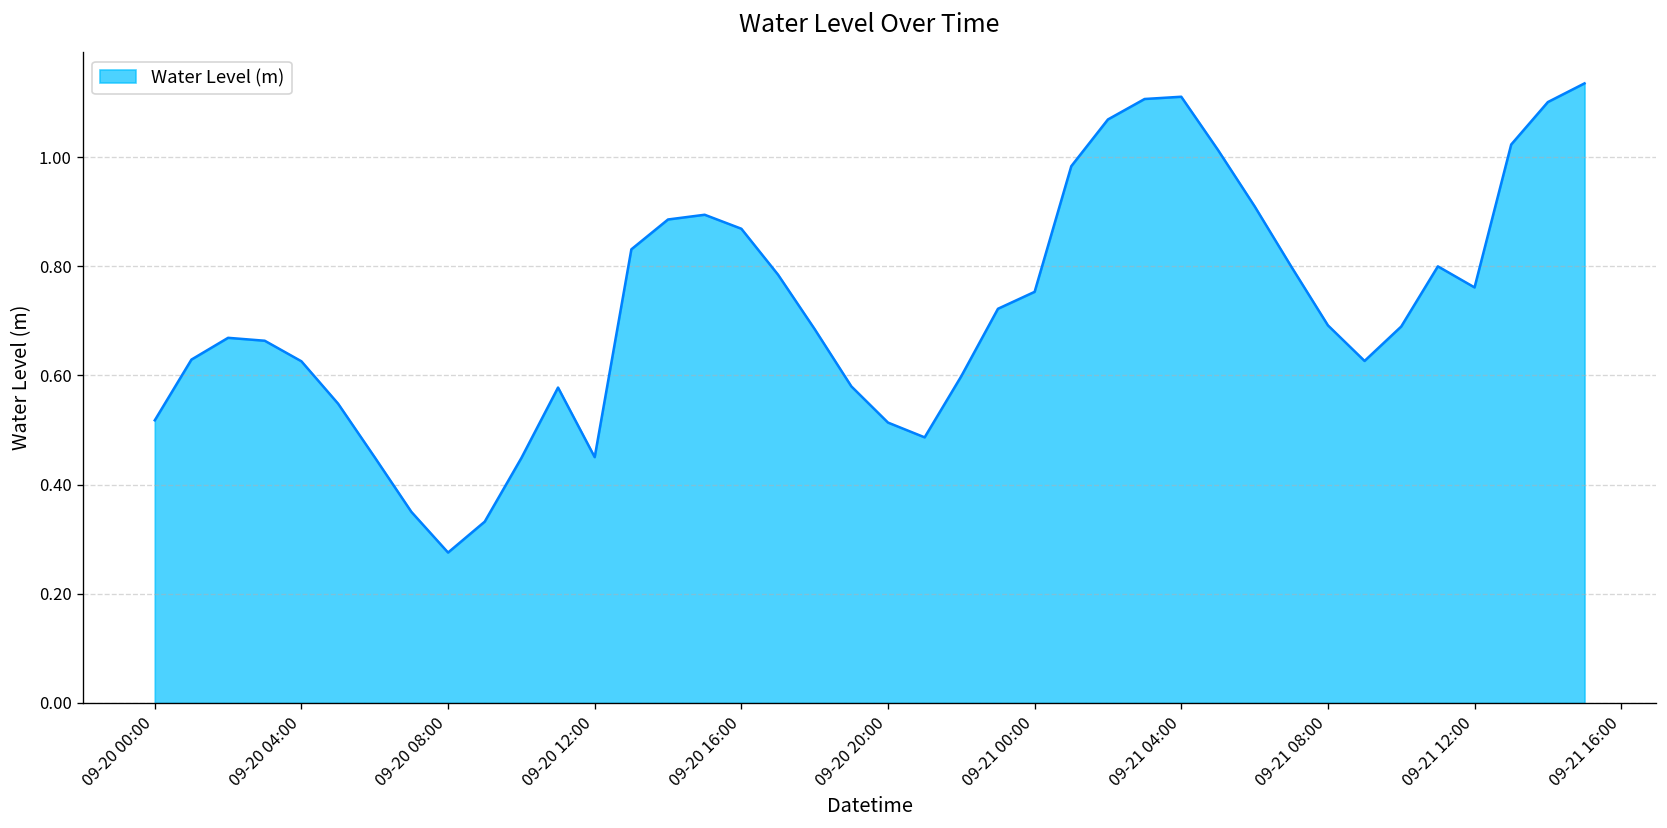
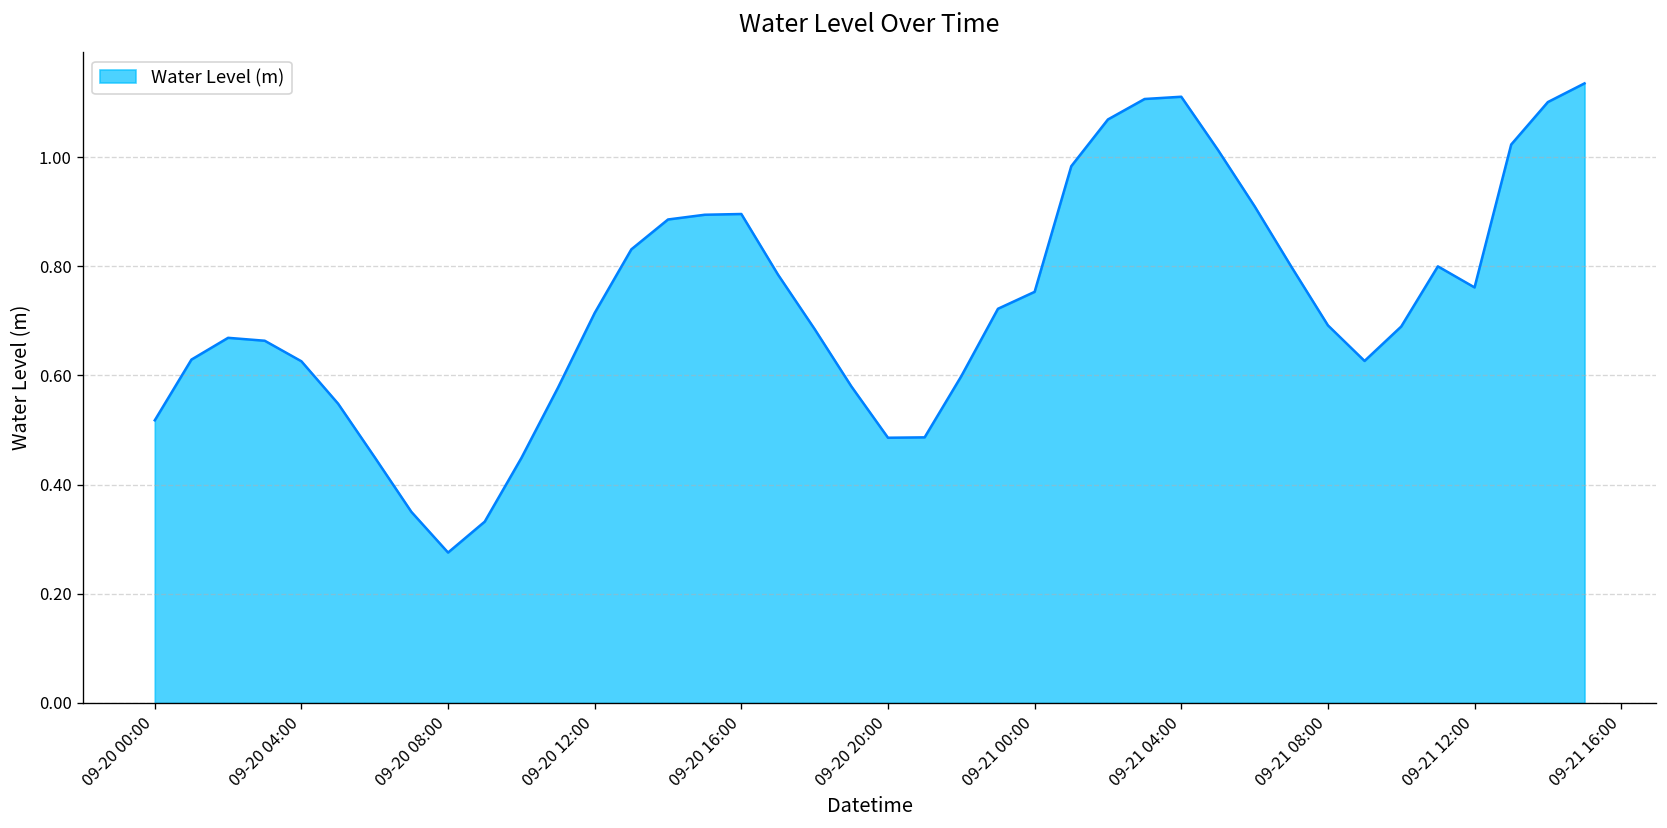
  {
    "09-20 00:00": 0.52,
    "09-20 04:00": 0.63,
    "09-20 08:00": 0.28,
-   "09-20 12:00": 0.45,
-   "09-20 16:00": 0.87,
-   "09-20 20:00": 0.51,
+   "09-20 12:00": 0.71,
+   "09-20 16:00": 0.90,
+   "09-20 20:00": 0.49,
    "09-21 00:00": 0.75,
    "09-21 04:00": 1.11,
    "09-21 08:00": 0.69,
    "09-21 12:00": 0.76
  }
